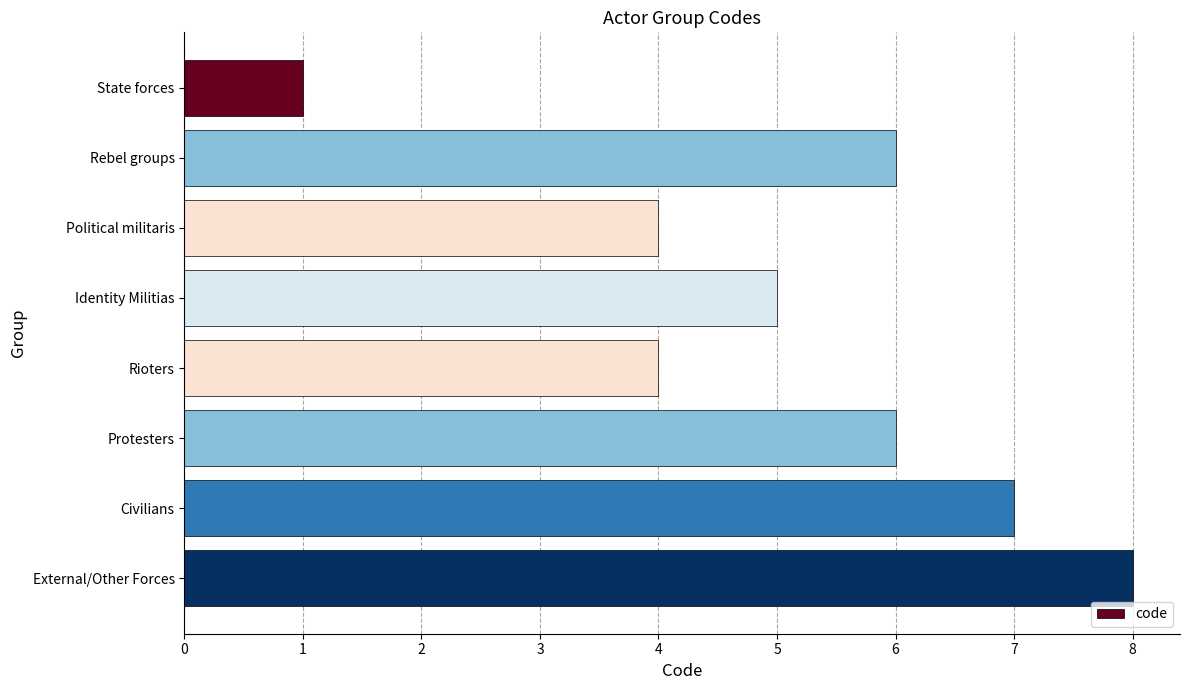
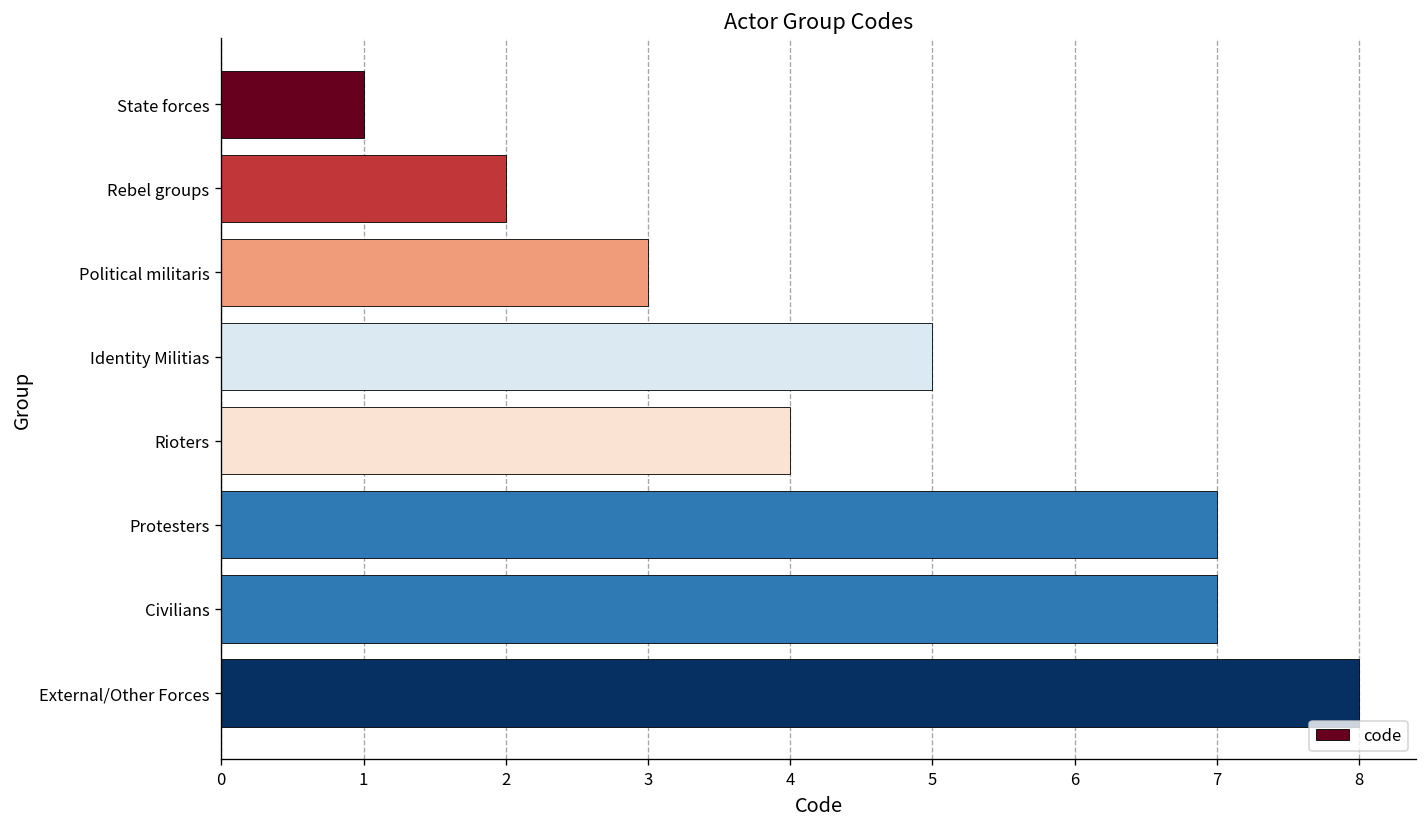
  {
    "State forces": 1,
-   "Rebel groups": 6,
-   "Political militaris": 4,
+   "Rebel groups": 2,
+   "Political militaris": 3,
    "Identity Militias": 5,
    "Rioters": 4,
-   "Protesters": 6,
+   "Protesters": 7,
    "Civilians": 7,
    "External/Other Forces": 8
  }
